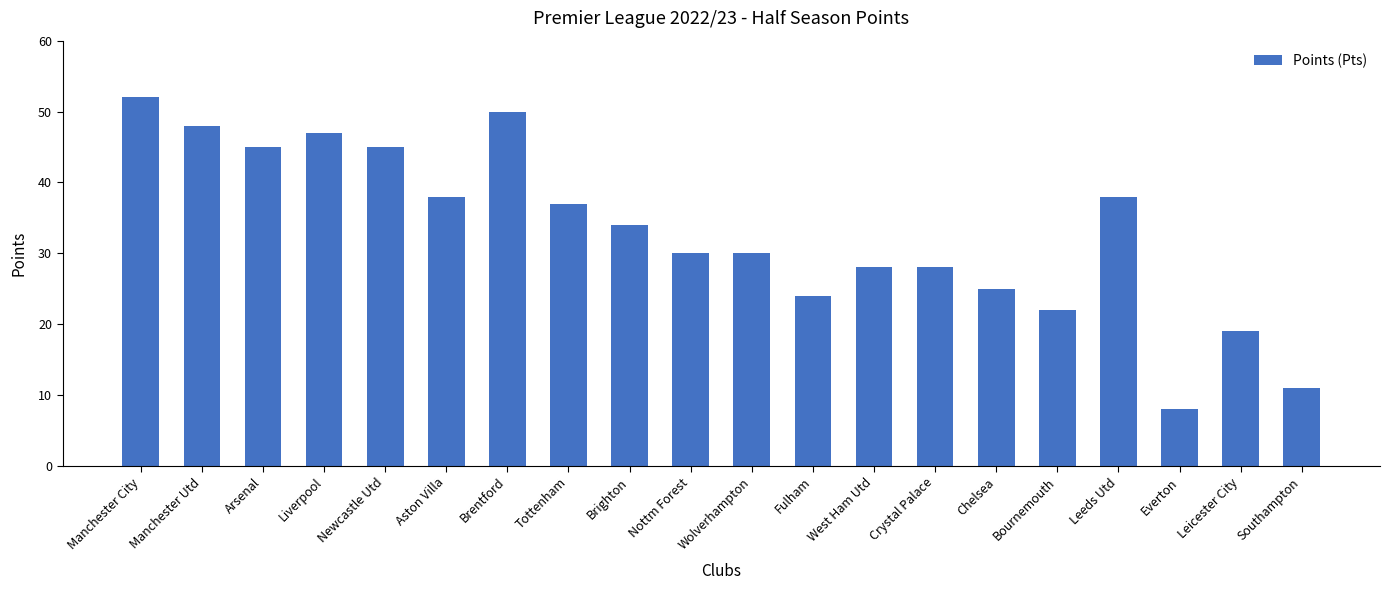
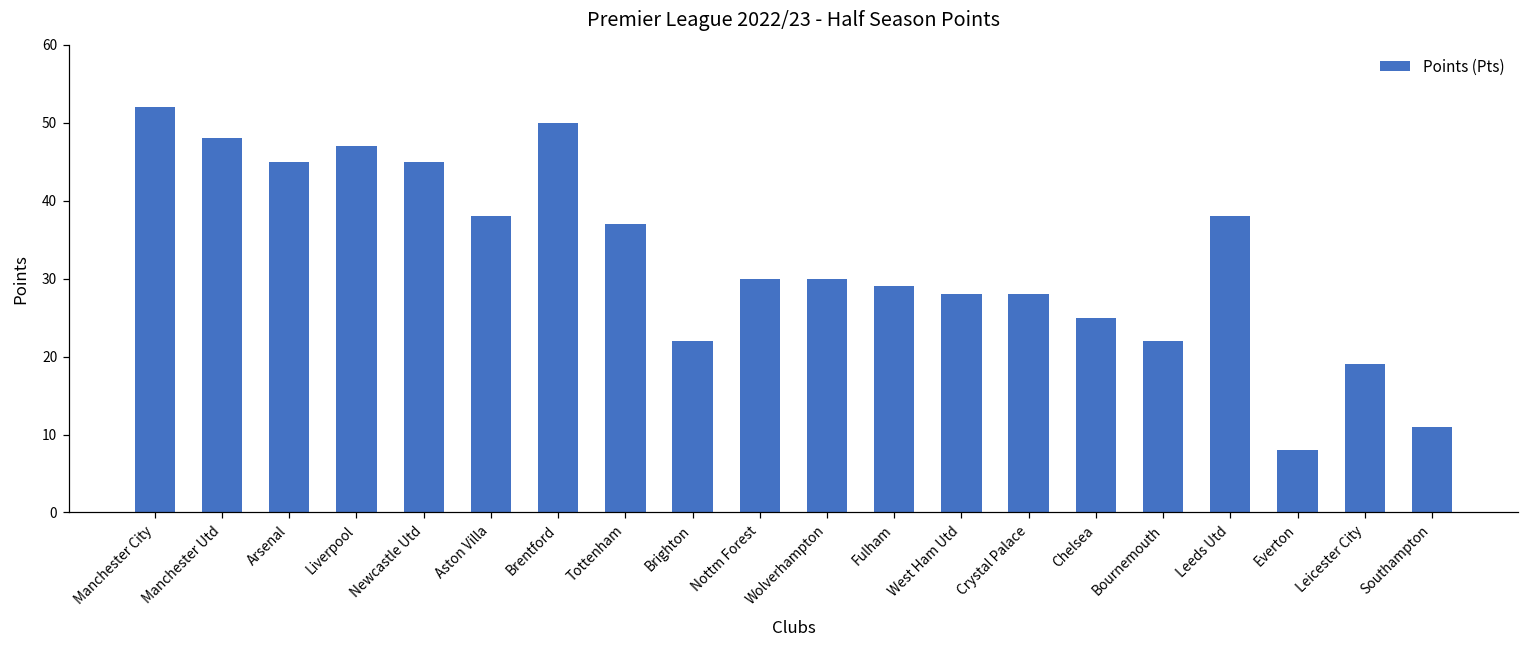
  {
    "Manchester City": 52,
    "Manchester Utd": 48,
    "Arsenal": 45,
    "Liverpool": 47,
    "Newcastle Utd": 45,
    "Aston Villa": 38,
    "Brentford": 50,
    "Tottenham": 37,
-   "Brighton": 34,
+   "Brighton": 22,
    "Nottm Forest": 30,
    "Wolverhampton": 30,
-   "Fulham": 24,
+   "Fulham": 29,
    "West Ham Utd": 28,
    "Crystal Palace": 28,
    "Chelsea": 25,
    "Bournemouth": 22,
    "Leeds Utd": 38,
    "Everton": 8,
    "Leicester City": 19,
    "Southampton": 11
  }
